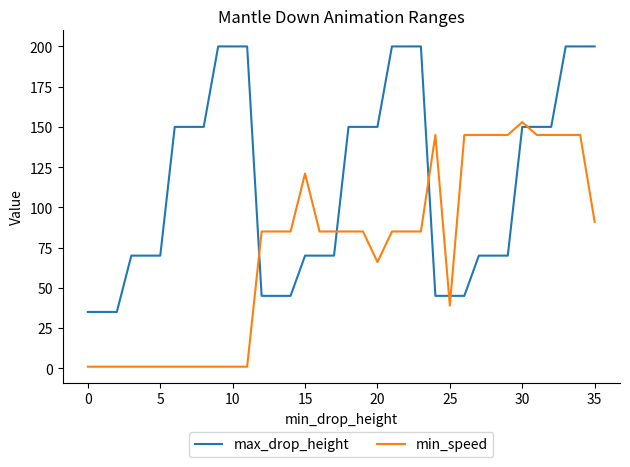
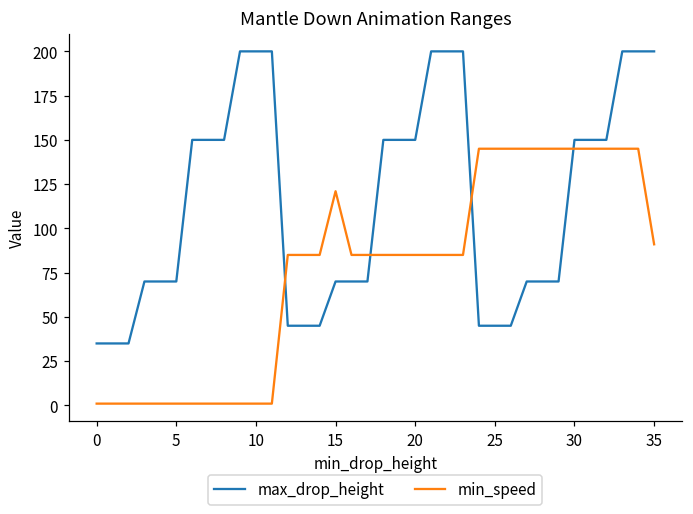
  {
    "max_drop_height": {
      "0": 35,
      "5": 70,
      "10": 200,
      "15": 70,
      "20": 150,
      "25": 45,
      "30": 150,
      "35": 200
    },
    "min_speed": {
      "0": 1,
      "5": 1,
      "10": 1,
      "15": 121,
-     "20": 66,
-     "25": 39,
-     "30": 153,
+     "20": 85,
+     "25": 145,
+     "30": 145,
      "35": 91
    }
  }
